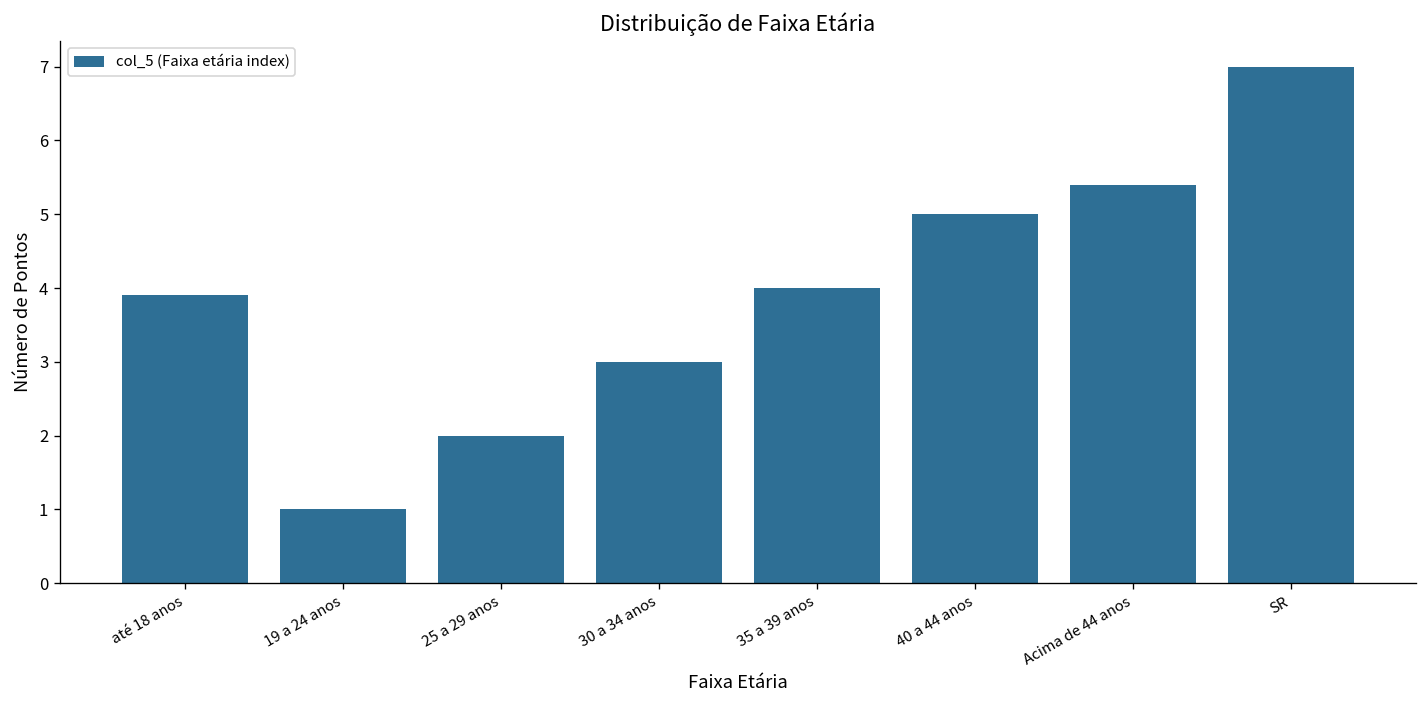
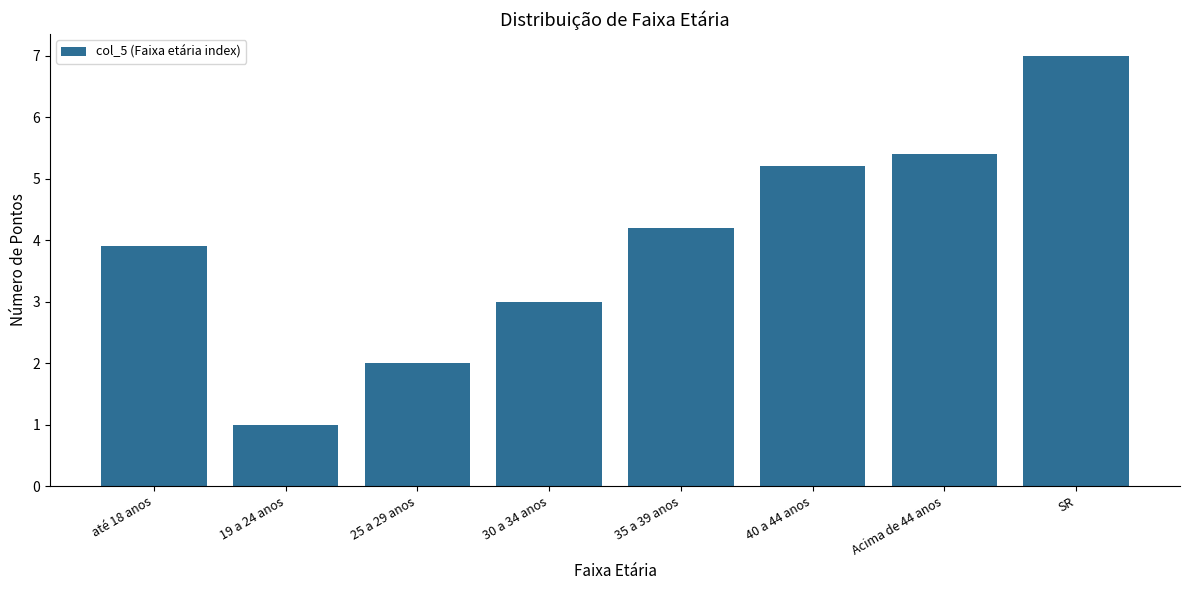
  {
    "até 18 anos": 3.9,
    "19 a 24 anos": 1.0,
    "25 a 29 anos": 2.0,
    "30 a 34 anos": 3.0,
-   "35 a 39 anos": 4.0,
-   "40 a 44 anos": 5.0,
+   "35 a 39 anos": 4.2,
+   "40 a 44 anos": 5.2,
    "Acima de 44 anos": 5.4,
    "SR": 7.0
  }
